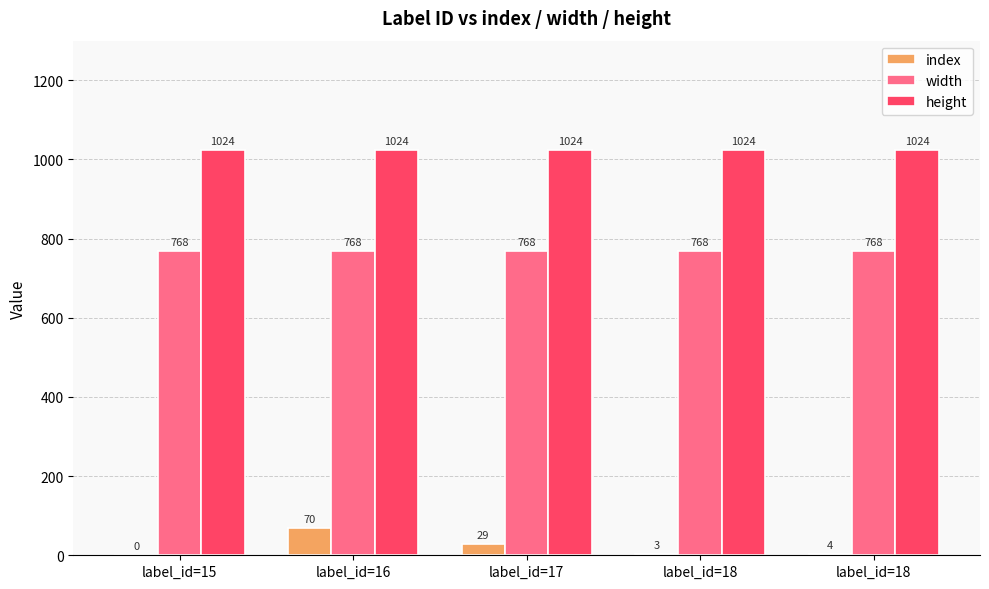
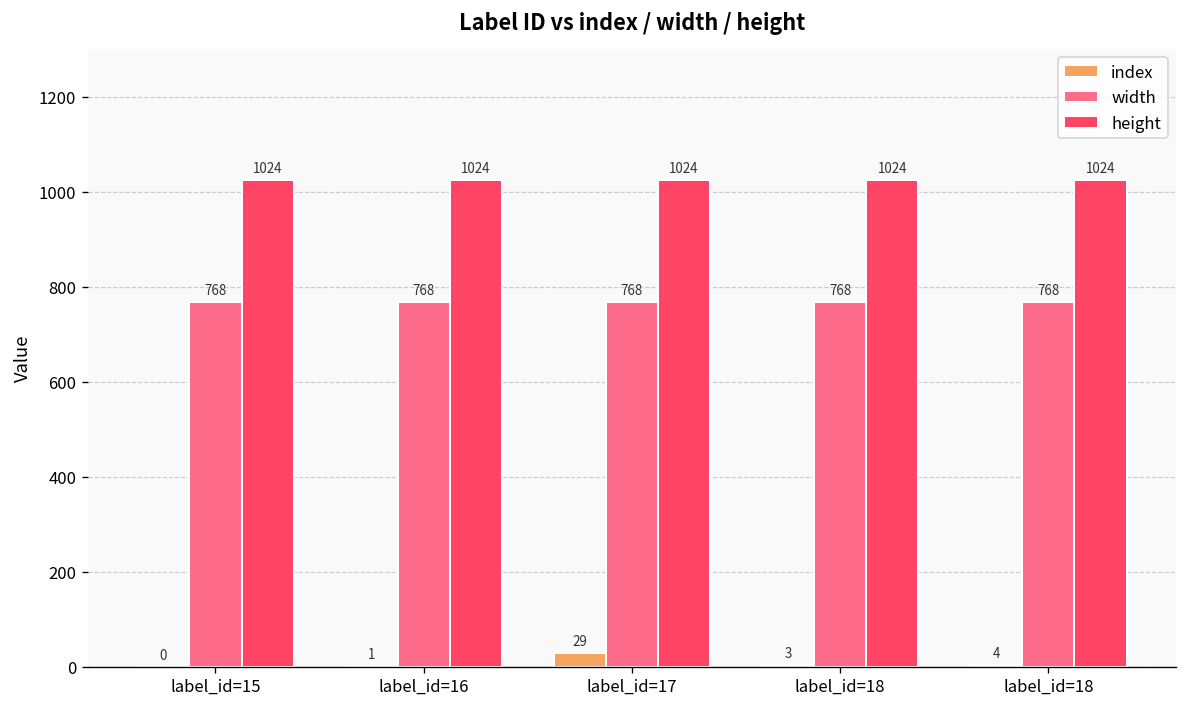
  {
    "index": {
      "label_id=15": 0,
-     "label_id=16": 70,
+     "label_id=16": 1,
      "label_id=17": 29
    }
  }
